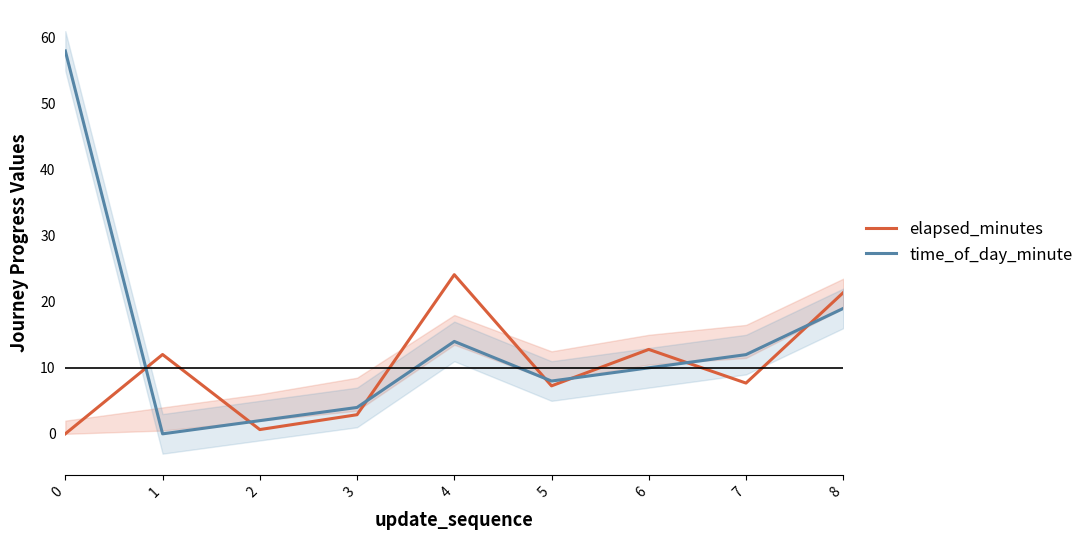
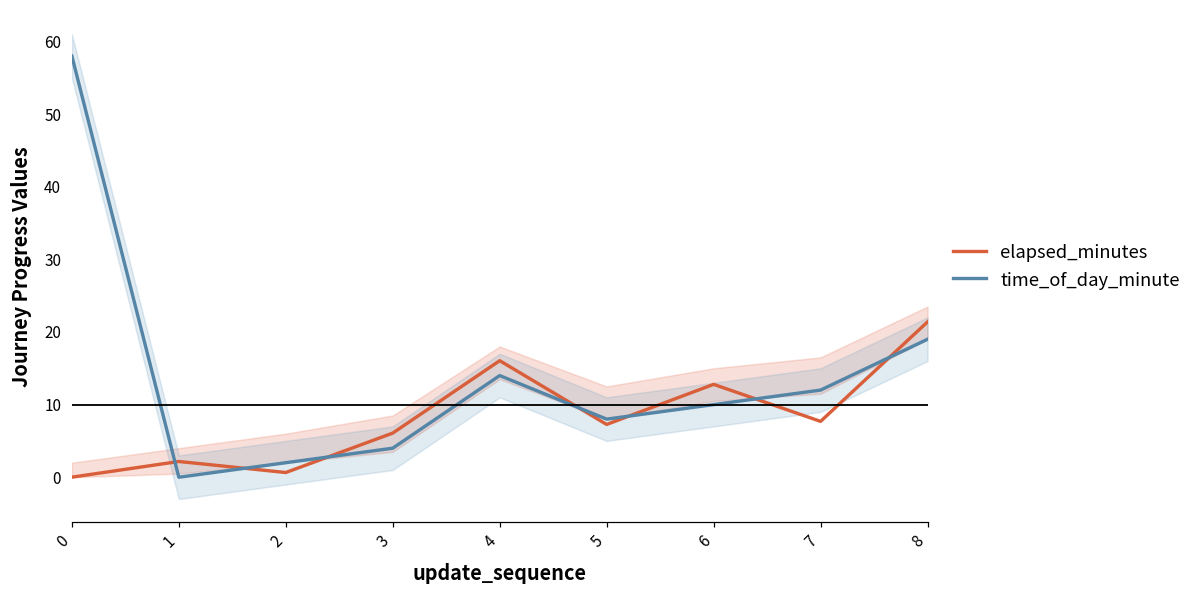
  {
    "elapsed_minutes": {
      "0": 0,
-     "1": 12,
+     "1": 2,
      "2": 1,
-     "3": 3,
-     "4": 24,
+     "3": 6,
+     "4": 16,
      "5": 7,
      "7": 8,
      "8": 21
    }
  }
